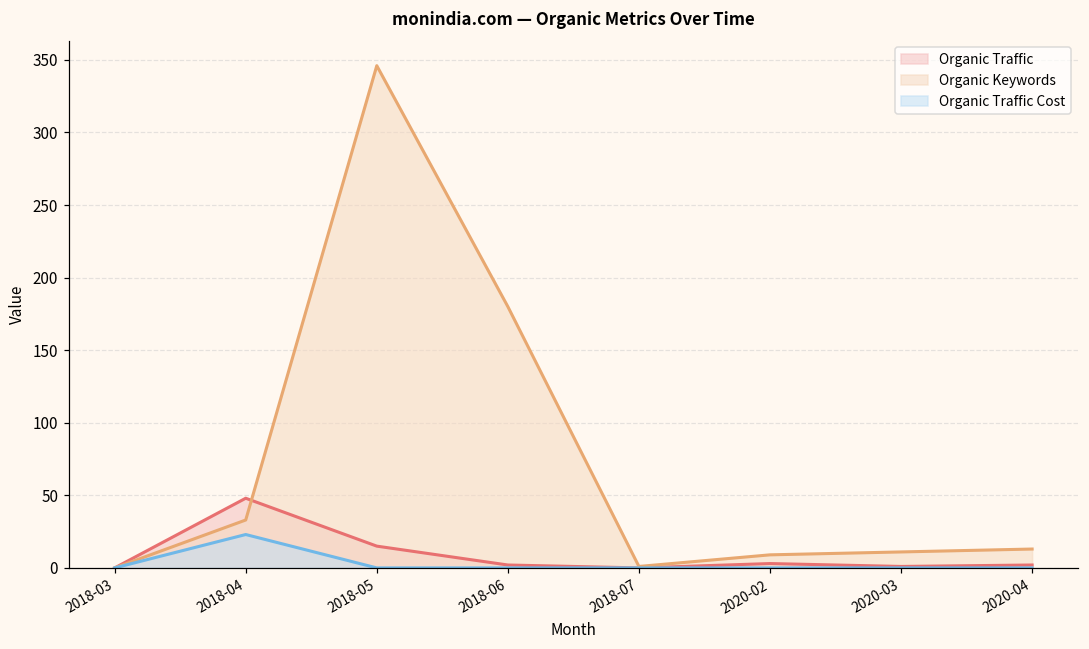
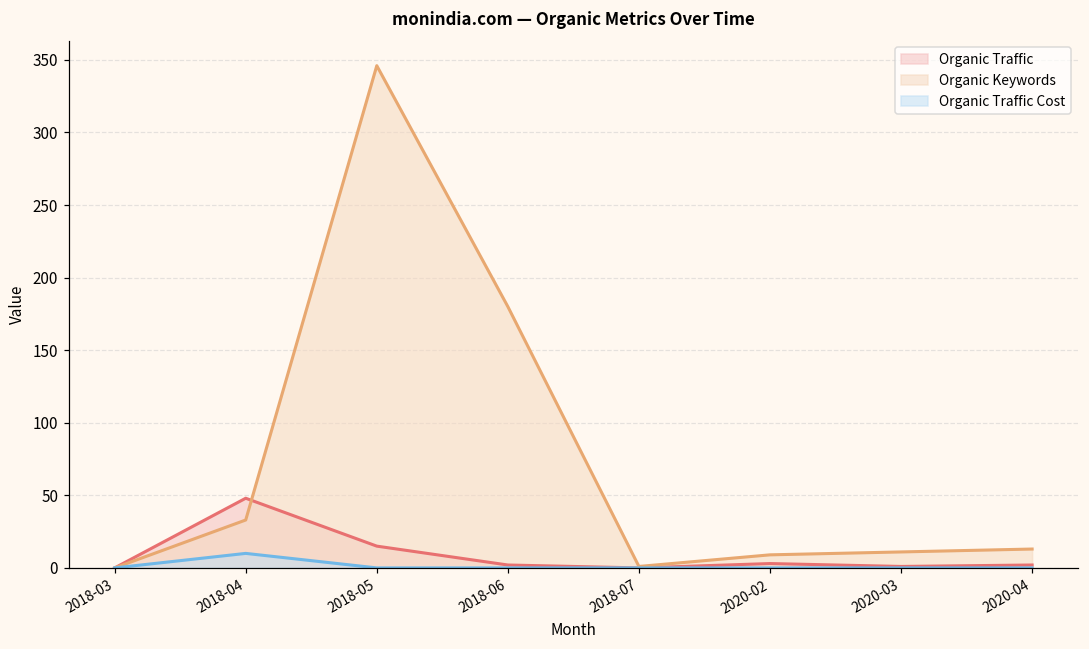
  {
    "Organic Traffic Cost": {
-     "2018-04": 23,
+     "2018-04": 10,
      "2018-05": 0,
      "2018-06": 0,
      "2020-02": 0,
      "2020-04": 0
    }
  }
